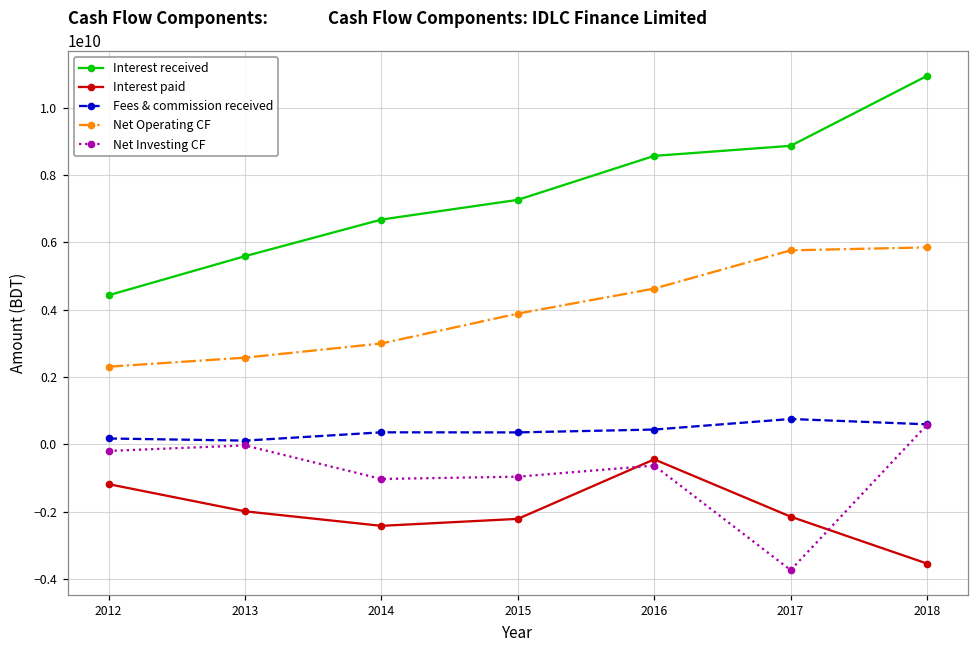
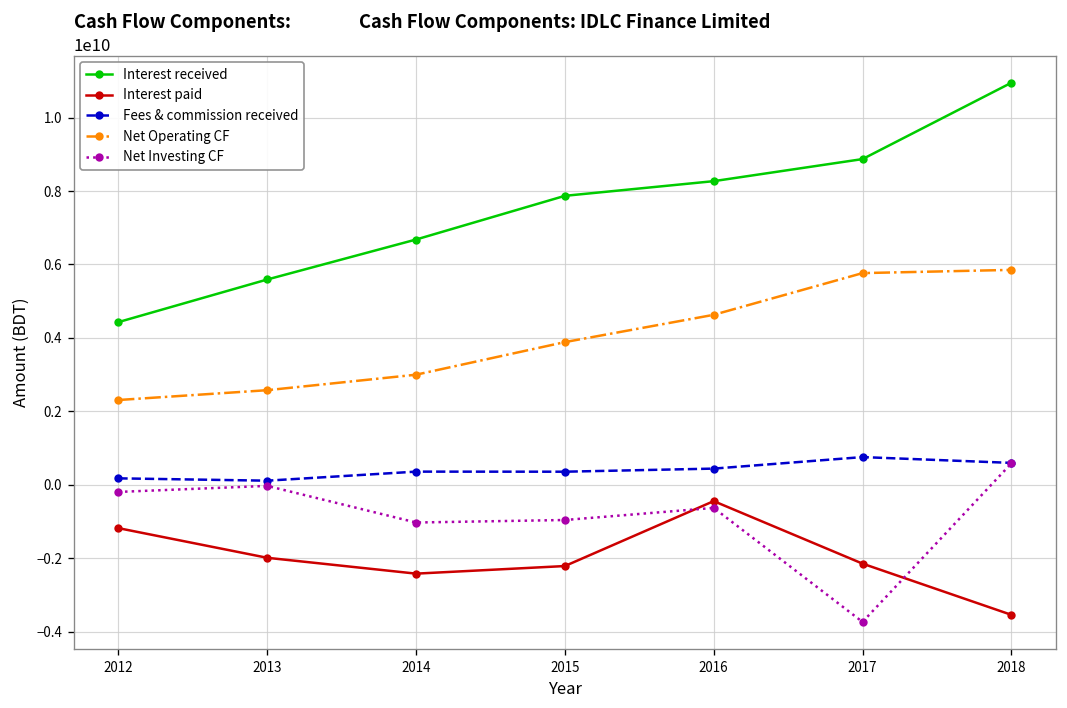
  {
    "Interest received": {
      "2012": 4400000000,
      "2013": 5600000000,
      "2014": 6700000000,
-     "2015": 7300000000,
-     "2016": 8600000000,
+     "2015": 7900000000,
+     "2016": 8300000000,
      "2017": 8900000000,
      "2018": 10900000000
    },
    "Interest paid": {
      "2012": -1200000000,
      "2013": -2000000000,
      "2014": -2400000000,
      "2015": -2200000000,
      "2016": -400000000,
      "2017": -2100000000,
      "2018": -3500000000
    },
    "Fees & commission received": {
      "2012": 200000000,
      "2013": 100000000,
      "2014": 400000000,
      "2015": 400000000,
      "2016": 400000000,
      "2017": 800000000
    },
    "Net Operating CF": {
      "2012": 2300000000,
      "2013": 2600000000,
      "2014": 3000000000,
      "2015": 3900000000,
      "2016": 4600000000,
      "2017": 5800000000,
      "2018": 5900000000
    },
    "Net Investing CF": {
      "2012": -200000000,
      "2013": 0,
      "2014": -1000000000,
      "2015": -1000000000,
      "2016": -600000000,
      "2017": -3700000000
    }
  }
